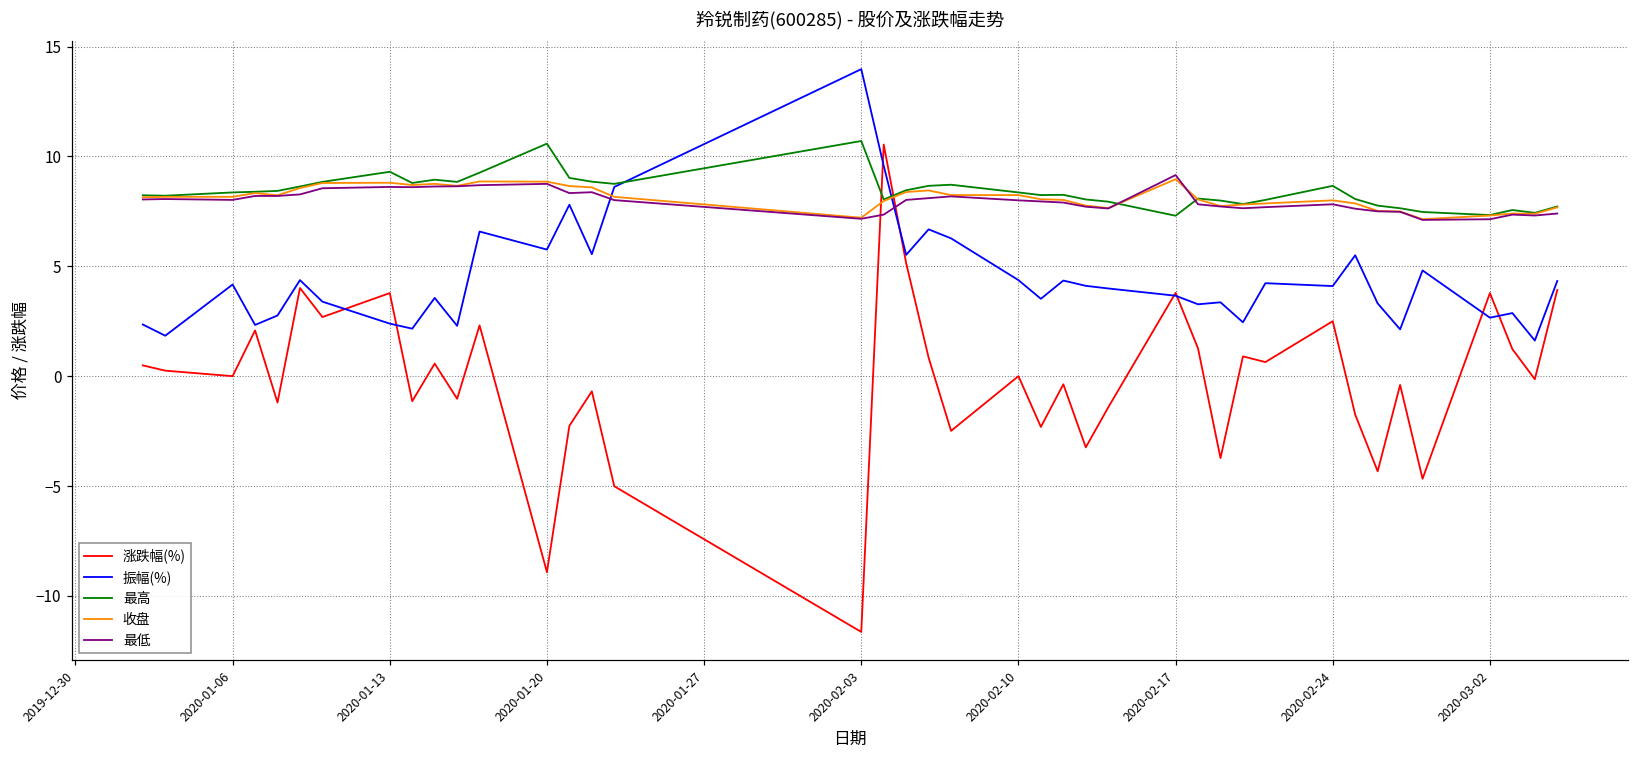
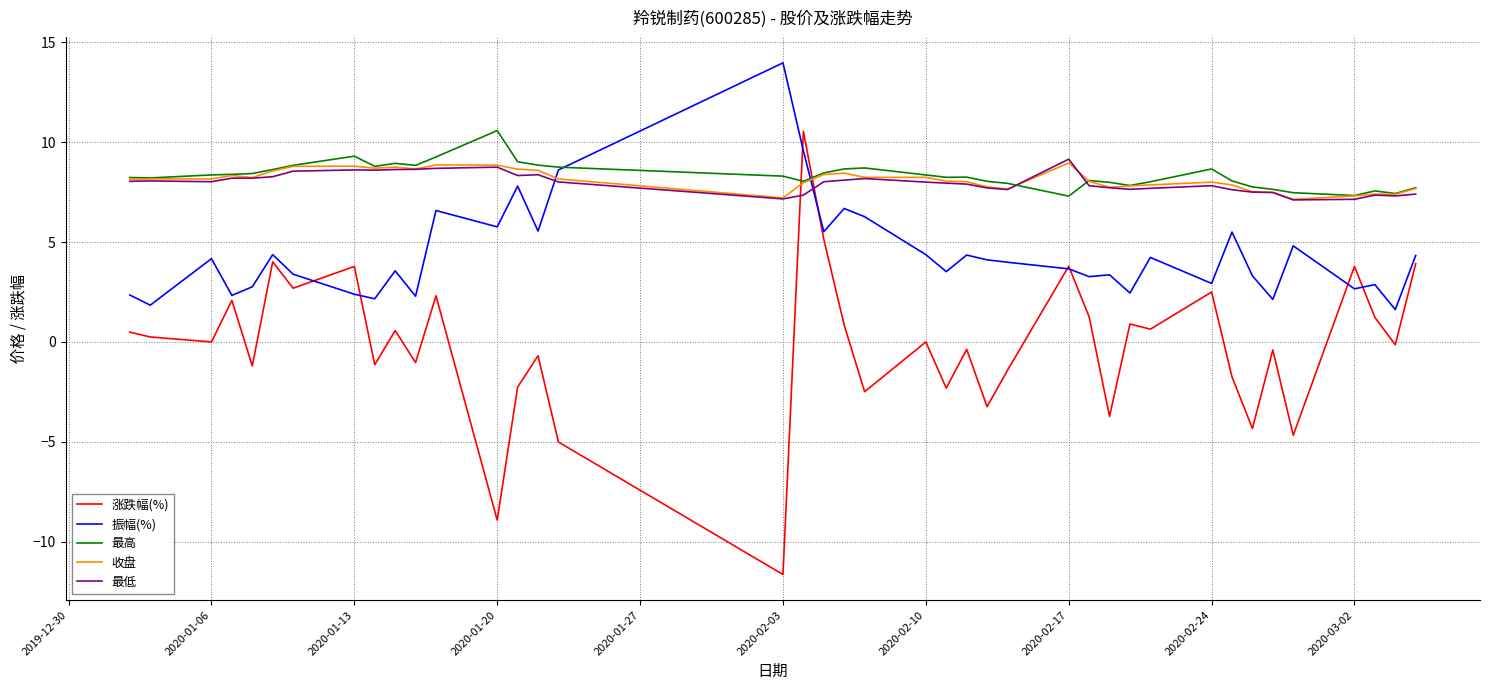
  {
    "涨跌幅(%)": {
      "2020-01-06": 0.0,
      "2020-01-13": 3.8,
      "2020-01-20": -8.9,
      "2020-02-03": -11.6,
      "2020-02-10": 0.0,
      "2020-02-17": 3.8,
      "2020-02-24": 2.5,
      "2020-03-02": 3.8
    },
    "振幅(%)": {
      "2020-01-06": 4.2,
      "2020-01-13": 2.4,
      "2020-01-20": 5.8,
      "2020-02-03": 14.0,
      "2020-02-10": 4.4,
      "2020-02-17": 3.7,
-     "2020-02-24": 4.1,
+     "2020-02-24": 2.9,
      "2020-03-02": 2.7
    },
    "最高": {
      "2020-01-06": 8.4,
      "2020-01-13": 9.3,
      "2020-01-20": 10.6,
-     "2020-02-03": 10.7,
+     "2020-02-03": 8.3,
      "2020-02-17": 7.3,
      "2020-02-24": 8.7
    },
    "收盘": {
      "2020-01-06": 8.2,
      "2020-01-13": 8.8,
      "2020-02-17": 9.0,
      "2020-02-24": 8.0
    },
    "最低": {
      "2020-01-06": 8.0,
      "2020-01-13": 8.6,
      "2020-02-10": 8.0,
      "2020-02-17": 9.2,
      "2020-02-24": 7.8,
      "2020-03-02": 7.1
    }
  }
